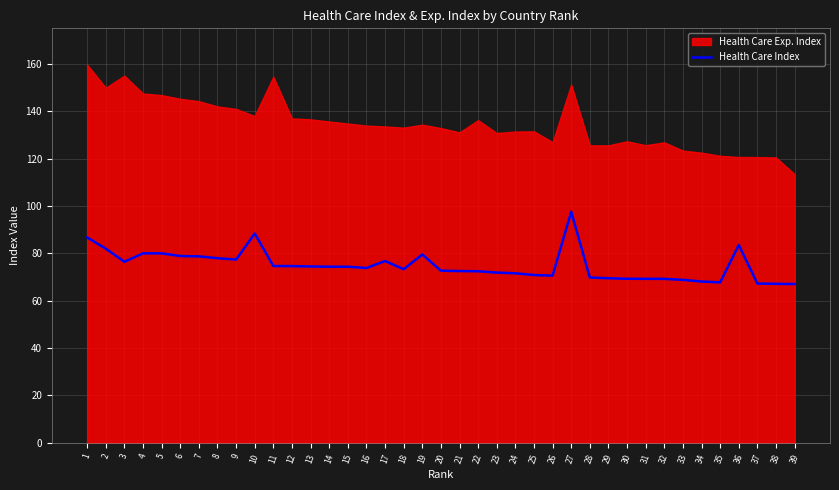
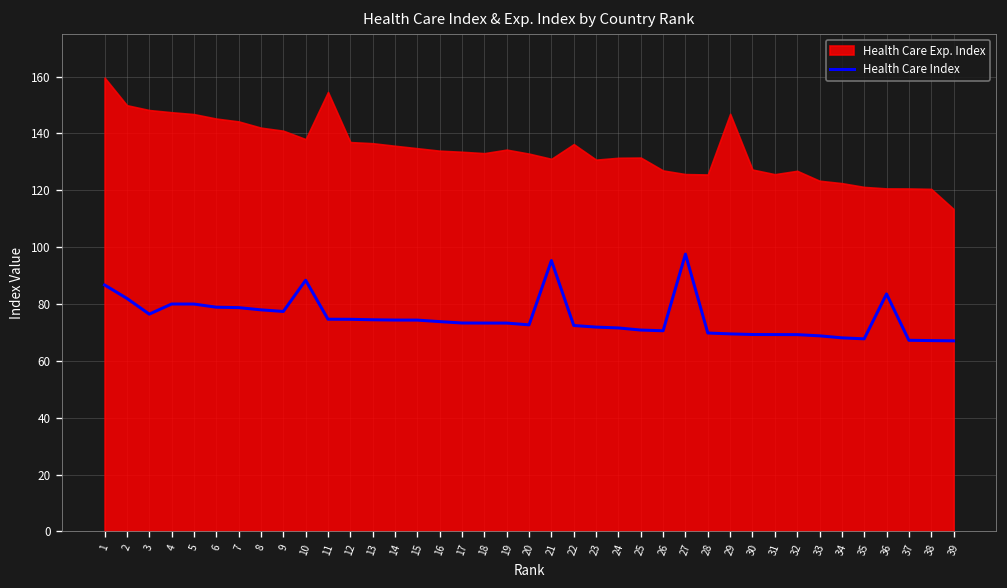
  {
    "Health Care Index": {
      "1": 87,
      "2": 82,
      "3": 76,
      "4": 80,
      "5": 80,
      "6": 79,
      "7": 79,
      "8": 78,
      "9": 77,
      "10": 88,
      "11": 75,
      "12": 75,
      "13": 74,
      "14": 74,
      "15": 74,
      "16": 74,
-     "17": 77,
+     "17": 73,
      "18": 73,
-     "19": 80,
+     "19": 73,
      "20": 73,
-     "21": 73,
+     "21": 95,
      "22": 72,
      "23": 72,
      "24": 72,
      "25": 71,
      "26": 71,
      "27": 98,
      "28": 70,
      "29": 69,
      "30": 69,
      "31": 69,
      "32": 69,
      "33": 69,
      "34": 68,
      "35": 68,
      "36": 84,
      "37": 67,
      "38": 67,
      "39": 67
    },
    "Health Care Exp. Index": {
      "1": 160,
      "2": 150,
-     "3": 155,
+     "3": 148,
      "4": 147,
      "5": 147,
      "6": 145,
      "7": 144,
      "8": 142,
      "9": 141,
      "10": 138,
      "11": 155,
      "12": 137,
      "13": 137,
      "14": 136,
      "15": 135,
      "16": 134,
      "17": 134,
      "18": 133,
      "19": 134,
      "20": 133,
      "21": 131,
      "22": 136,
      "23": 131,
      "24": 131,
      "25": 132,
      "26": 127,
-     "27": 151,
+     "27": 126,
      "28": 126,
-     "29": 126,
+     "29": 147,
      "30": 127,
      "31": 126,
      "32": 127,
      "33": 123,
      "34": 123,
      "35": 121,
      "36": 121,
      "37": 121,
      "38": 121,
      "39": 113
    }
  }
